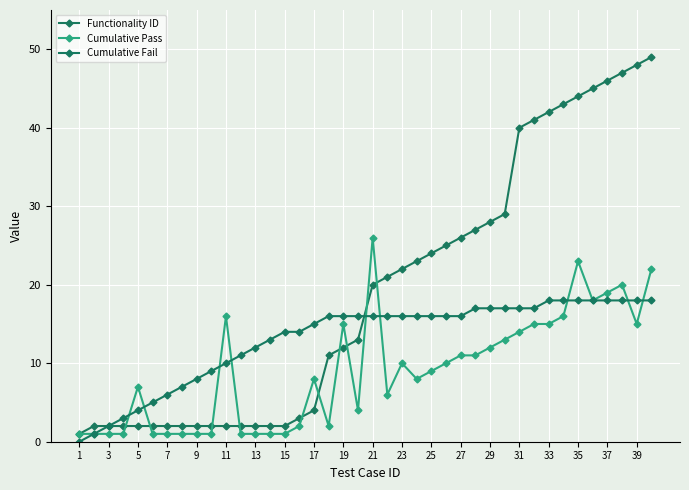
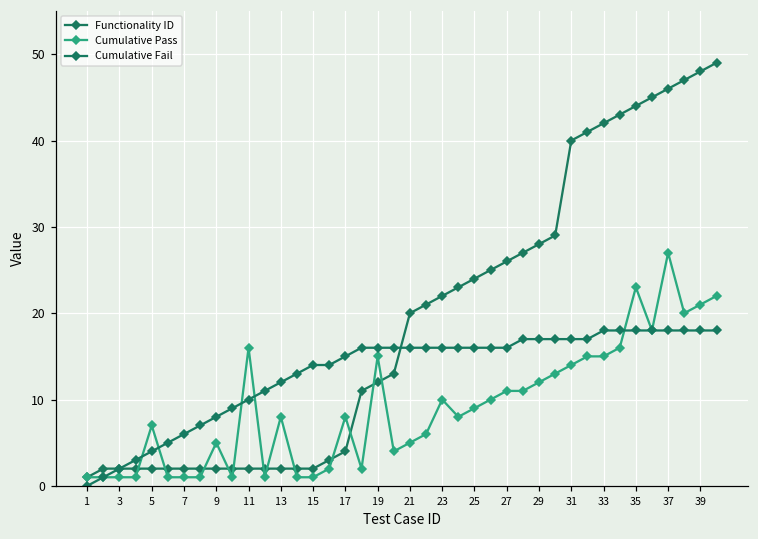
  {
    "Cumulative Pass": {
      "3": 1,
      "5": 7,
      "7": 1,
-     "9": 1,
+     "9": 5,
      "11": 16,
-     "13": 1,
+     "13": 8,
      "15": 1,
      "17": 8,
      "19": 15,
-     "21": 26,
+     "21": 5,
      "23": 10,
      "25": 9,
      "27": 11,
      "29": 12,
      "31": 14,
      "33": 15,
      "35": 23,
-     "37": 19,
-     "39": 15
+     "37": 27,
+     "39": 21
    }
  }
